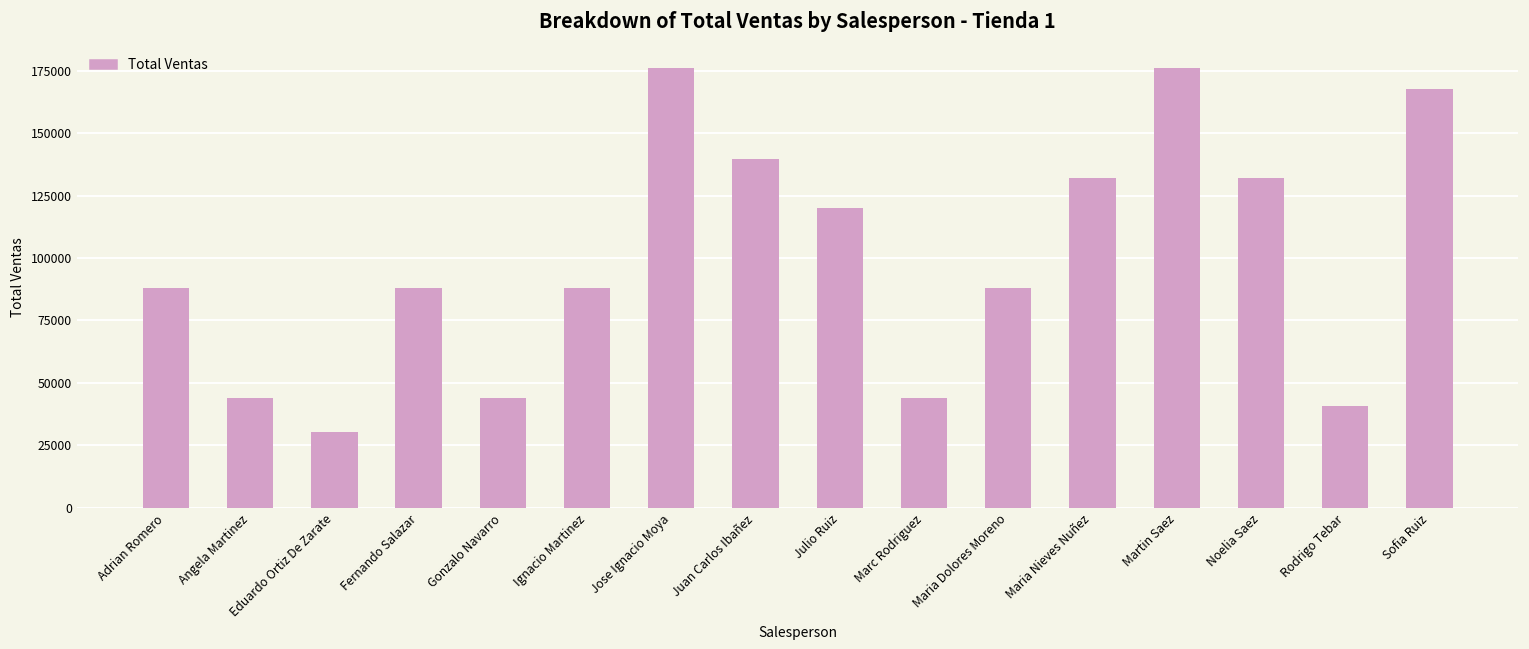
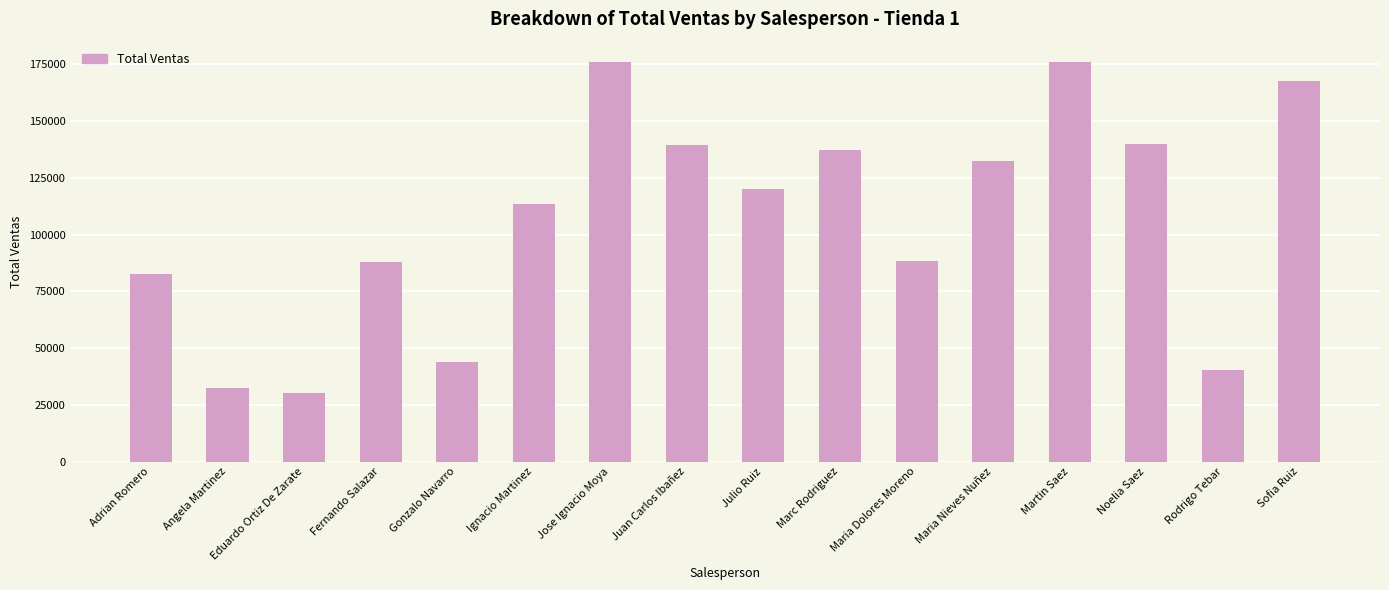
  {
-   "Adrian Romero": 88000,
-   "Angela Martinez": 44000,
+   "Adrian Romero": 83000,
+   "Angela Martinez": 32000,
    "Eduardo Ortiz De Zarate": 30000,
    "Fernando Salazar": 88000,
    "Gonzalo Navarro": 44000,
-   "Ignacio Martinez": 88000,
+   "Ignacio Martinez": 114000,
    "Jose Ignacio Moya": 176000,
    "Juan Carlos Ibañez": 140000,
    "Julio Ruiz": 120000,
-   "Marc Rodriguez": 44000,
+   "Marc Rodriguez": 137000,
    "Maria Dolores Moreno": 88000,
    "Maria Nieves Nuñez": 132000,
    "Martin Saez": 176000,
-   "Noelia Saez": 132000,
+   "Noelia Saez": 140000,
    "Rodrigo Tebar": 41000,
    "Sofia Ruiz": 168000
  }
